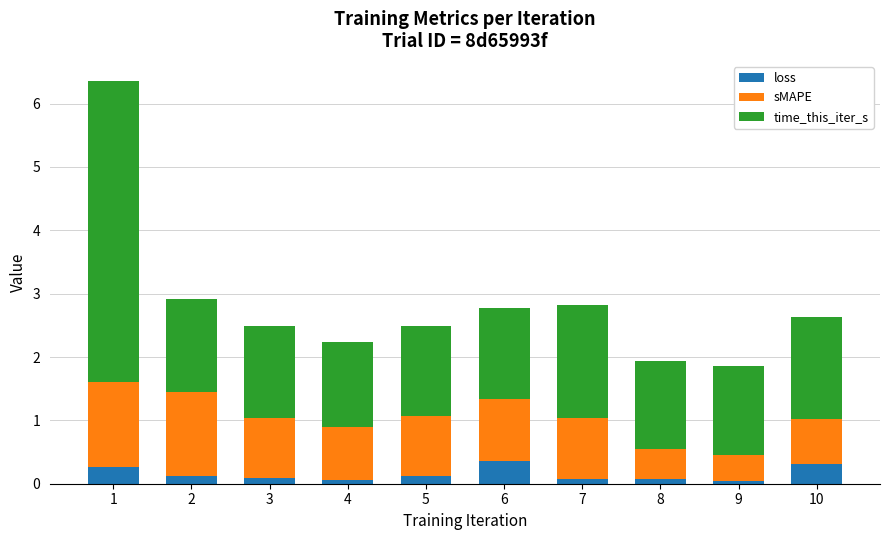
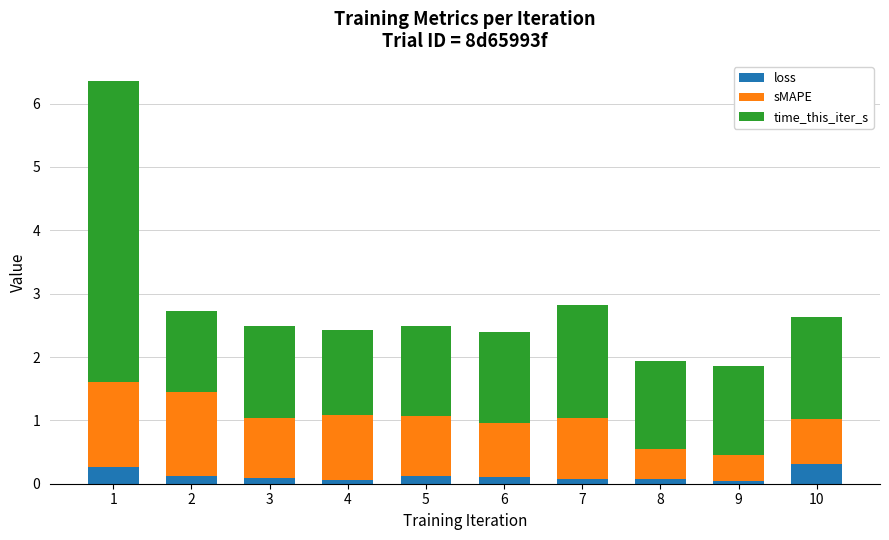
  {
    "loss": {
      "1": 0.3,
      "2": 0.1,
      "3": 0.1,
      "4": 0.1,
      "5": 0.1,
-     "6": 0.4,
+     "6": 0.1,
      "7": 0.1,
      "8": 0.1,
      "9": 0.1,
      "10": 0.3
    },
    "sMAPE": {
      "1": 1.3,
      "2": 1.3,
      "3": 0.9,
-     "4": 0.8,
+     "4": 1.0,
      "5": 1.0,
-     "6": 1.0,
+     "6": 0.9,
      "7": 1.0,
      "8": 0.5,
      "9": 0.4,
      "10": 0.7
    },
    "time_this_iter_s": {
      "1": 4.7,
-     "2": 1.5,
+     "2": 1.3,
      "3": 1.5,
      "4": 1.3,
      "5": 1.4,
      "6": 1.4,
      "7": 1.8,
      "8": 1.4,
      "9": 1.4,
      "10": 1.6
    }
  }
